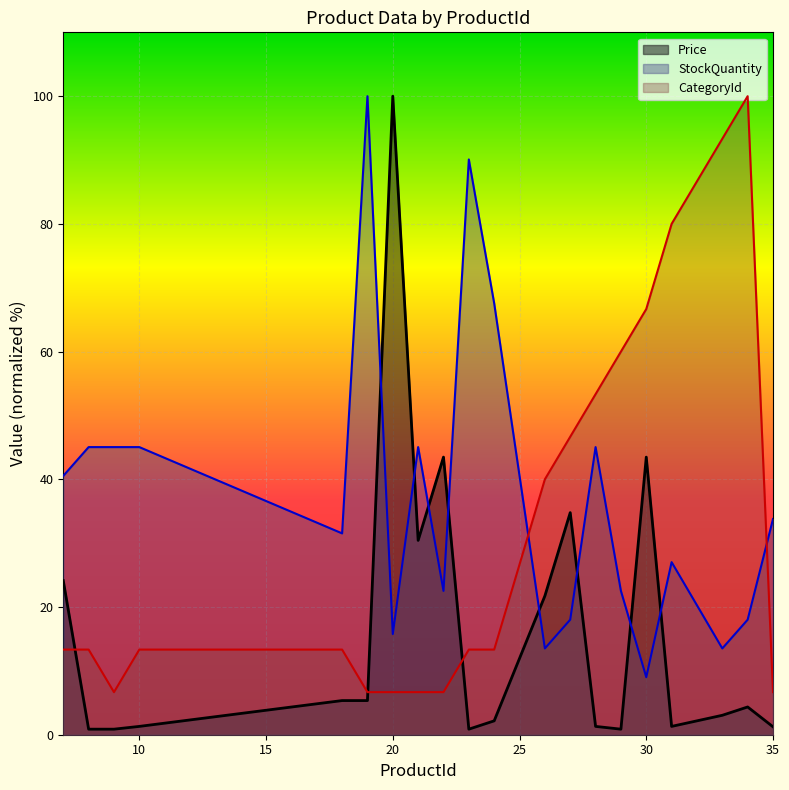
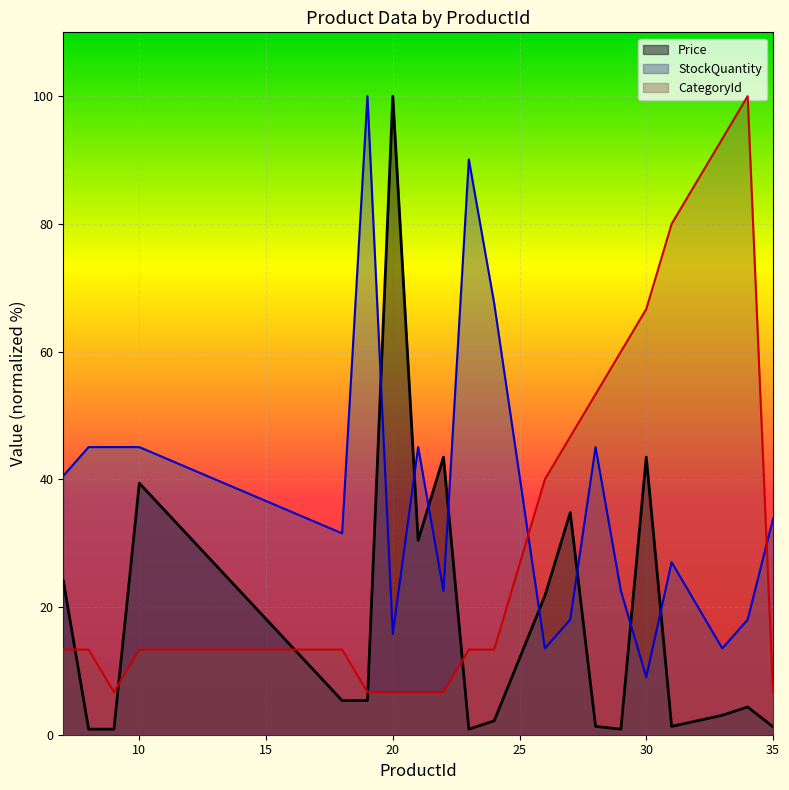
  {
    "Price": {
-     "10": 1,
+     "10": 39,
      "20": 100,
      "30": 43,
      "35": 1
    }
  }
